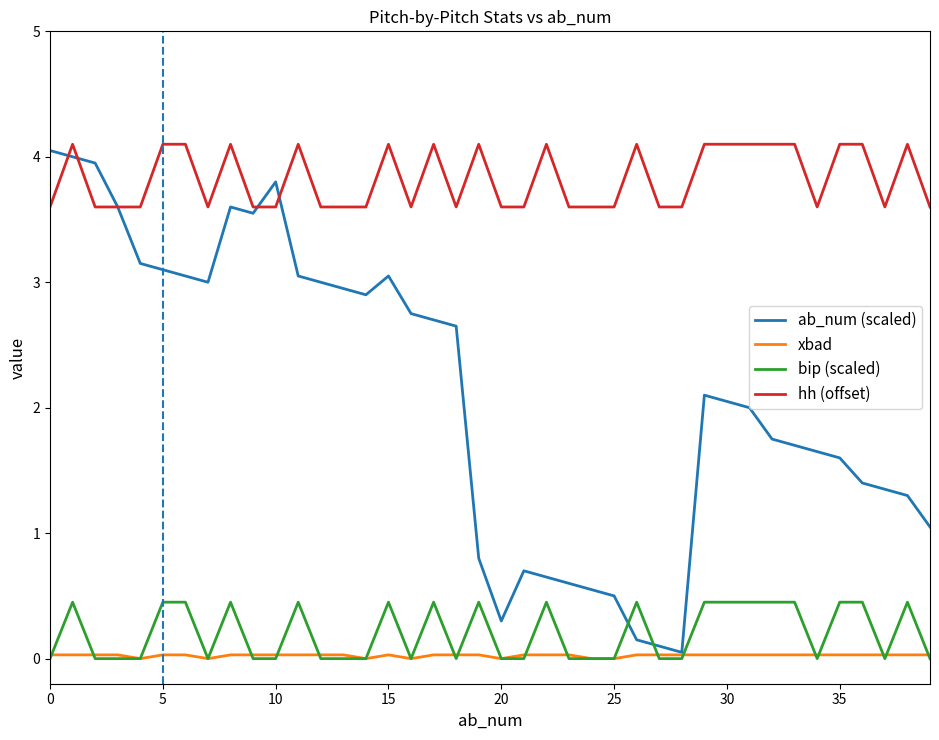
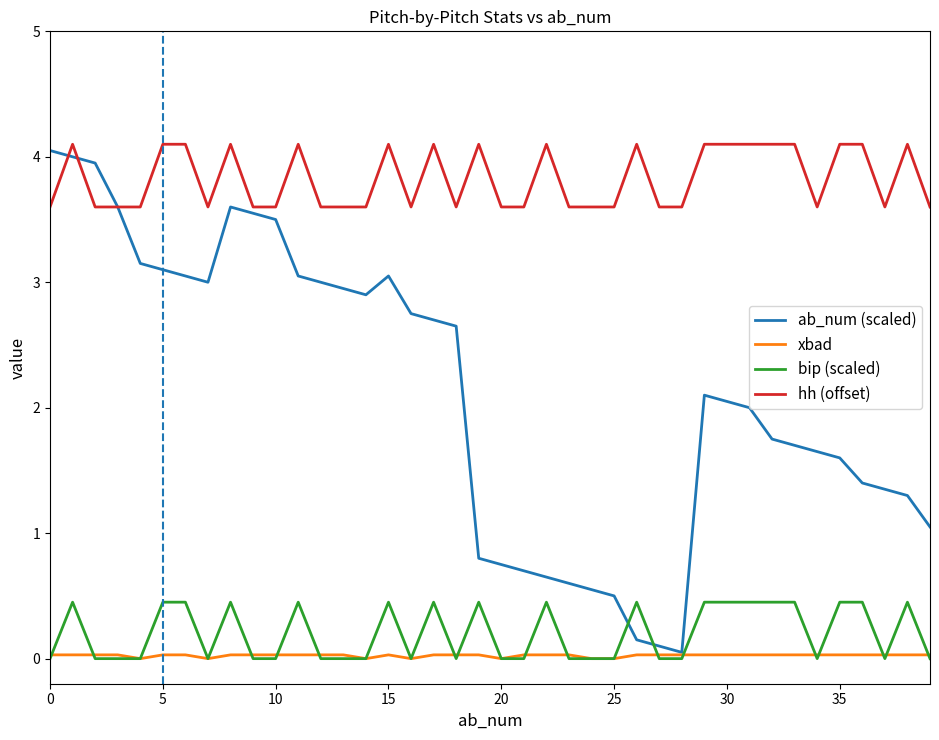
  {
    "ab_num (scaled)": {
      "0": 4.05,
      "5": 3.10,
-     "10": 3.80,
+     "10": 3.50,
      "15": 3.05,
-     "20": 0.30,
+     "20": 0.75,
      "25": 0.50,
      "30": 2.05,
      "35": 1.60
    },
    "xbad": {
      "0": 0.03,
      "5": 0.03,
      "10": 0.03,
      "15": 0.03,
      "30": 0.03,
      "35": 0.03
    },
    "bip (scaled)": {
      "0": 0.00,
      "5": 0.45,
      "10": 0.00,
      "15": 0.45,
      "30": 0.45,
      "35": 0.45
    },
    "hh (offset)": {
      "0": 3.60,
      "5": 4.10,
      "10": 3.60,
      "15": 4.10,
      "20": 3.60,
      "25": 3.60,
      "30": 4.10,
      "35": 4.10
    }
  }
